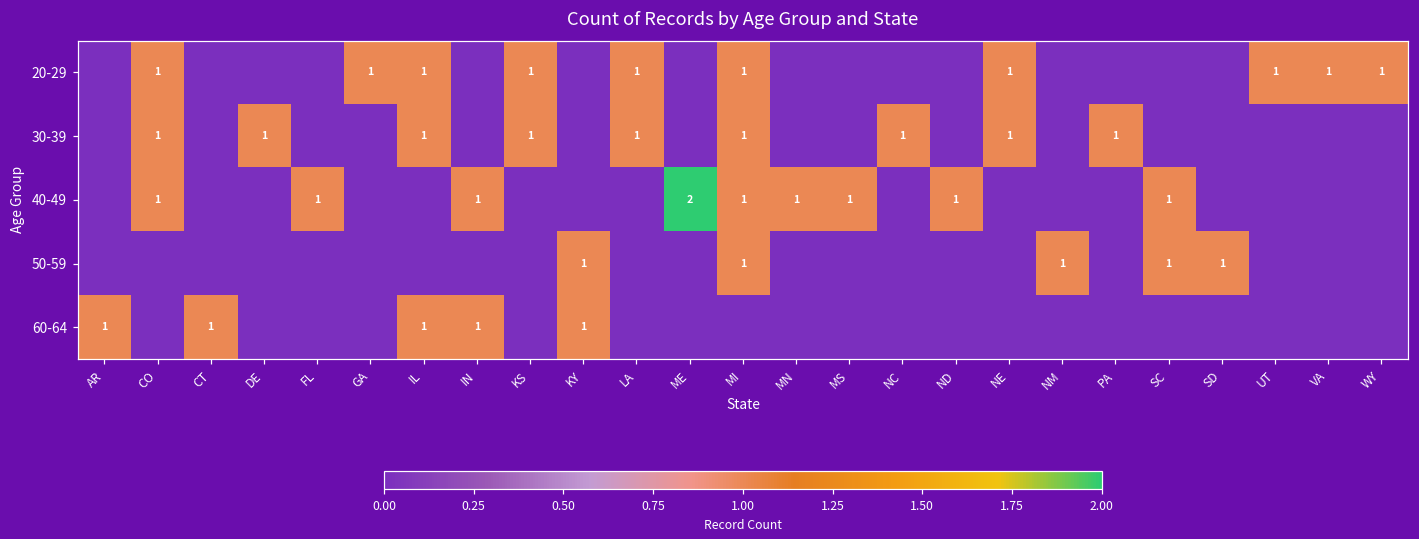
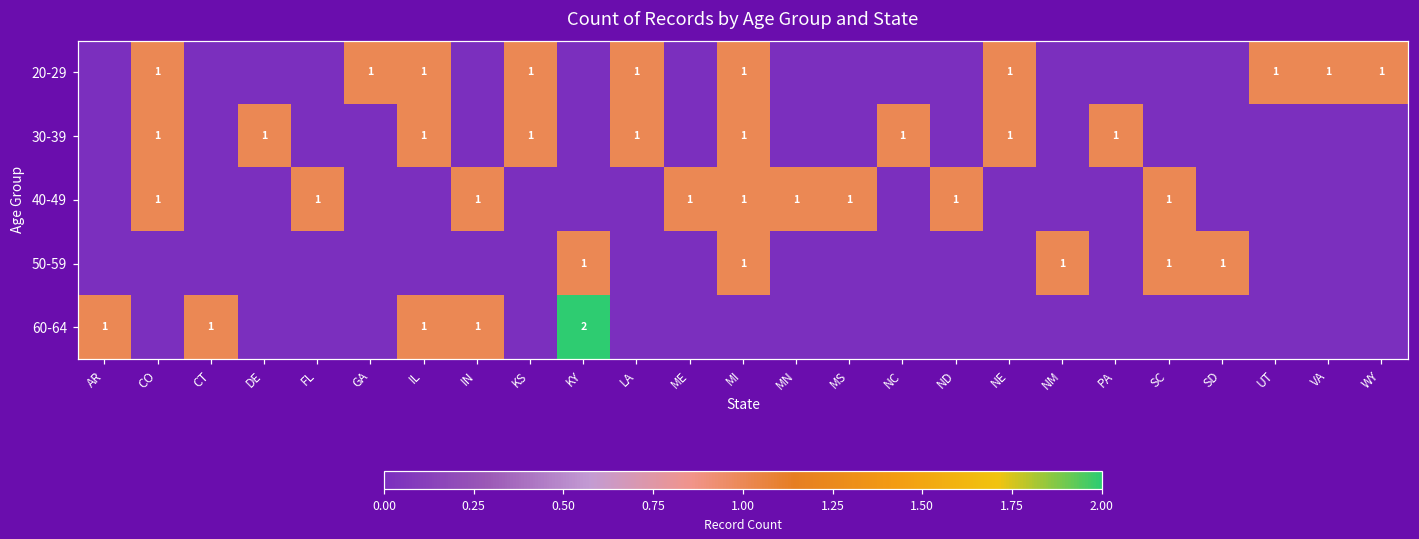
  {
    "20-29": {
      "CO": 1,
      "GA": 1,
      "IL": 1,
      "KS": 1,
      "LA": 1,
      "MI": 1,
      "NE": 1,
      "UT": 1,
      "VA": 1,
      "WY": 1
    },
    "30-39": {
      "CO": 1,
      "DE": 1,
      "IL": 1,
      "KS": 1,
      "LA": 1,
      "MI": 1,
      "NC": 1,
      "NE": 1,
      "PA": 1
    },
    "40-49": {
      "CO": 1,
      "FL": 1,
      "IN": 1,
-     "ME": 2,
+     "ME": 1,
      "MI": 1,
      "MN": 1,
      "MS": 1,
      "ND": 1,
      "SC": 1
    },
    "50-59": {
      "KY": 1,
      "MI": 1,
      "NM": 1,
      "SC": 1,
      "SD": 1
    },
    "60-64": {
      "AR": 1,
      "CT": 1,
      "IL": 1,
      "IN": 1,
-     "KY": 1
+     "KY": 2
    }
  }
